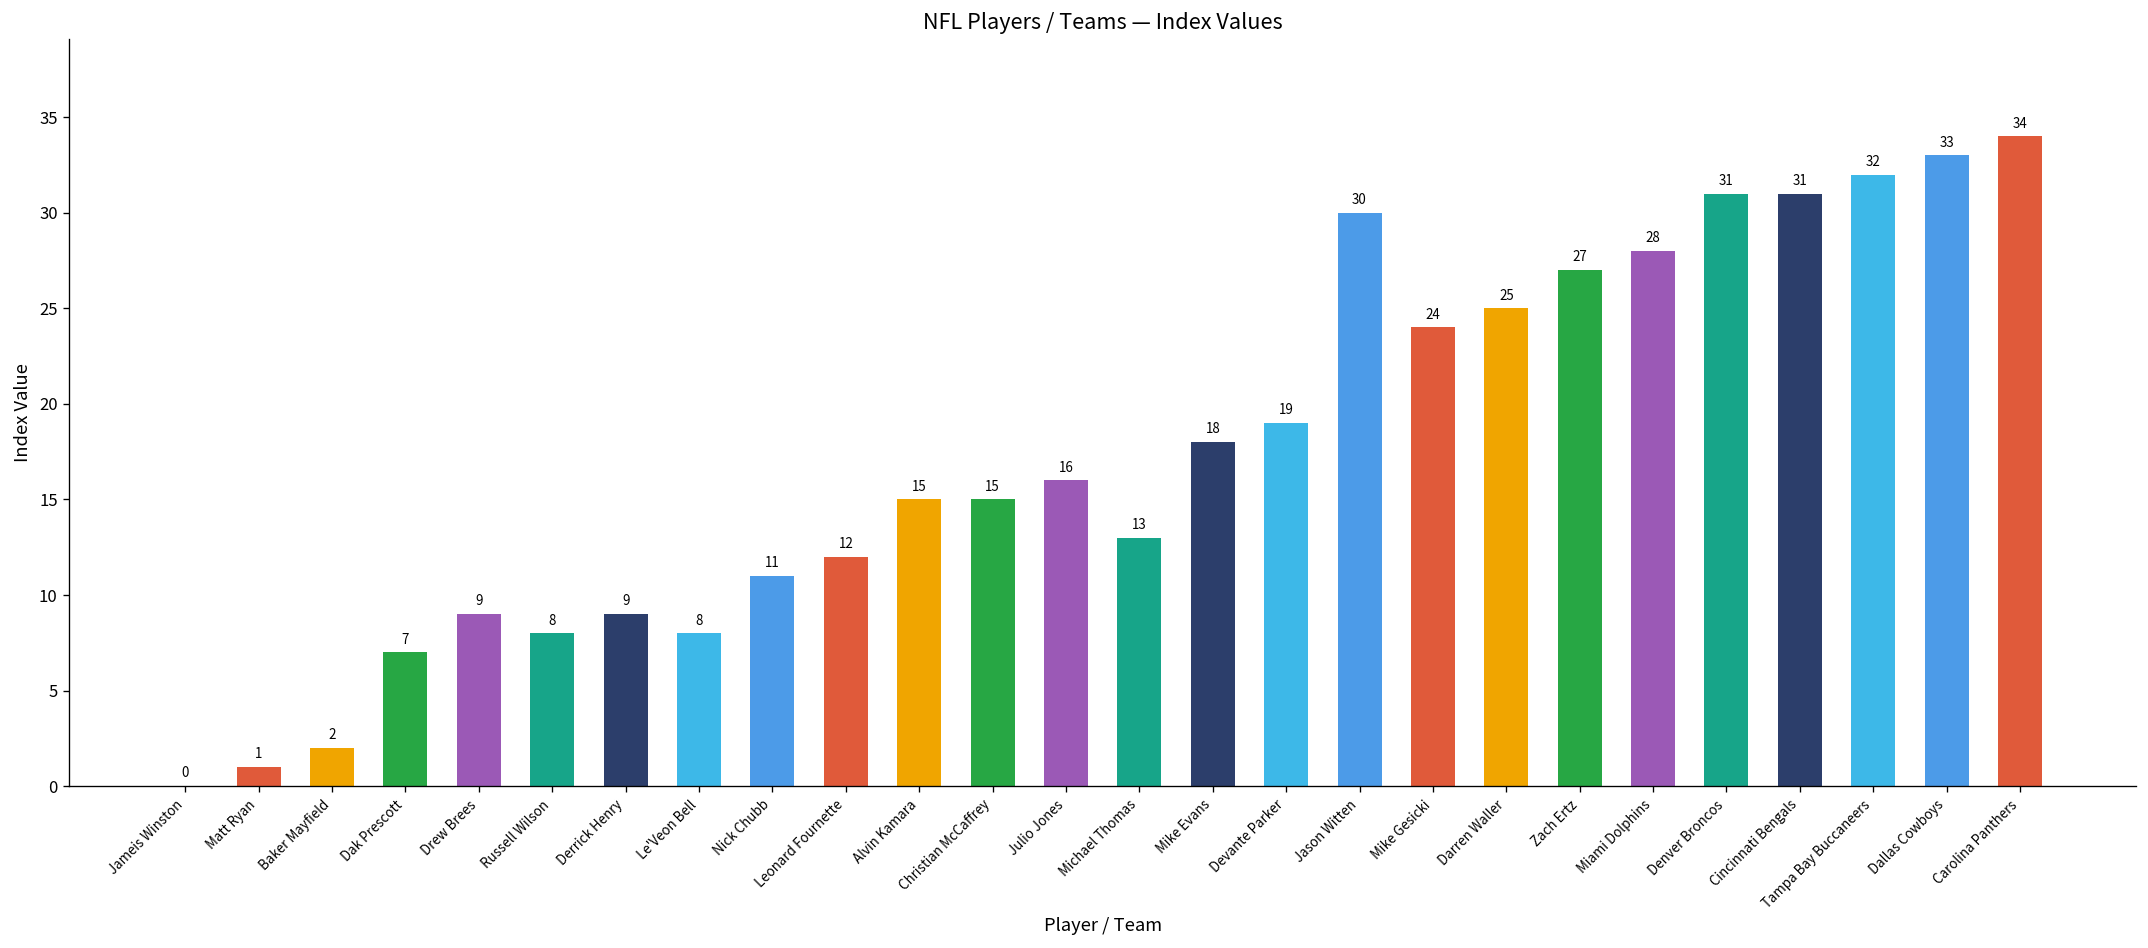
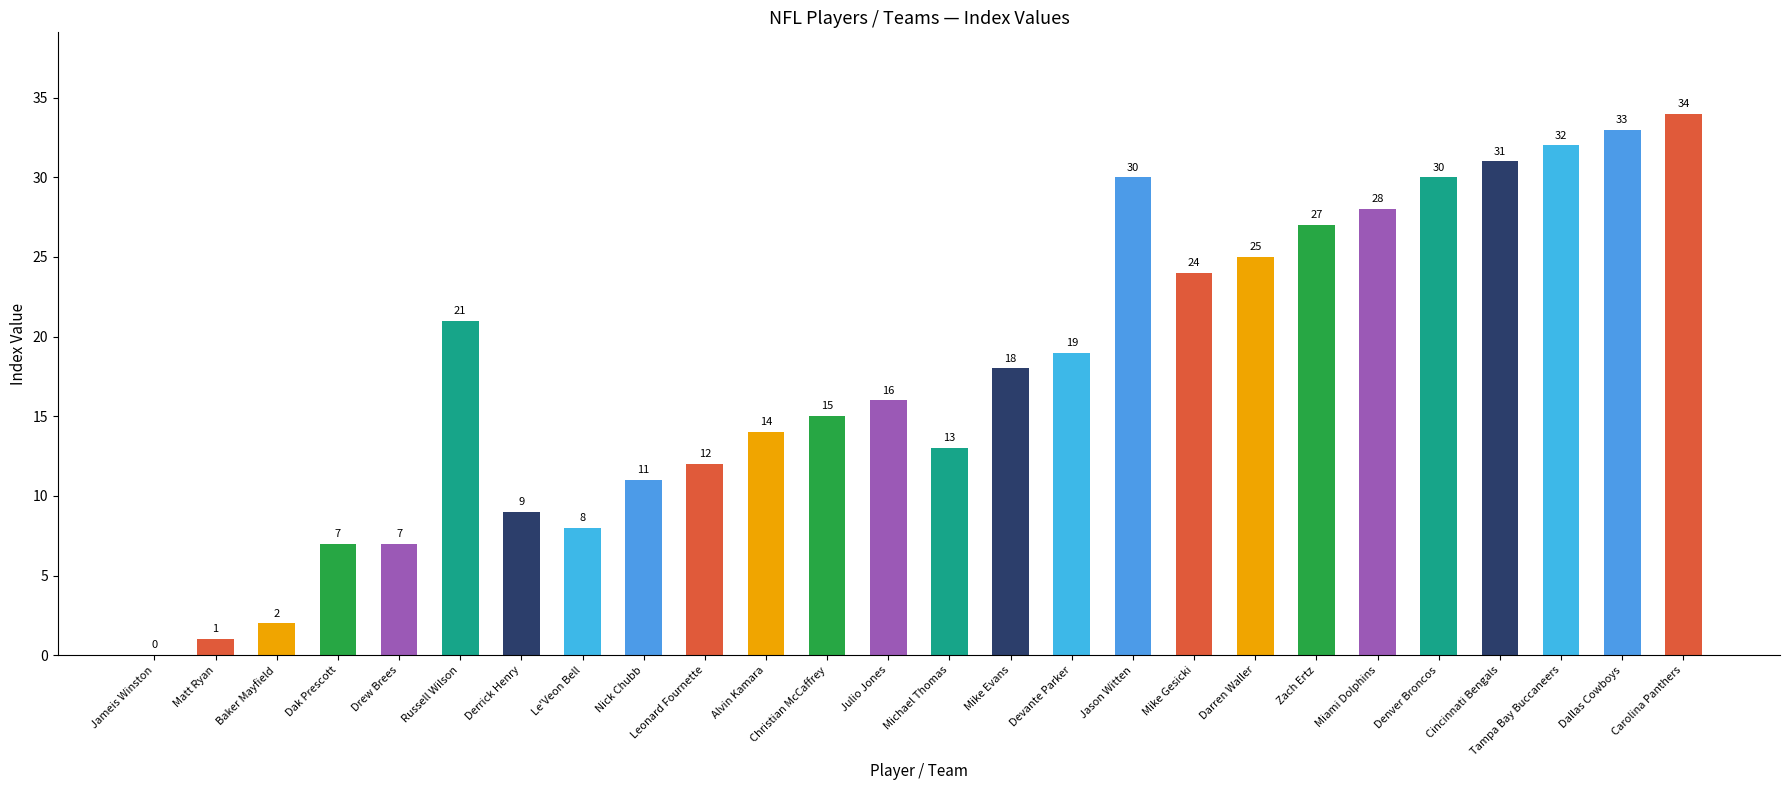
  {
    "Jameis Winston": 0,
    "Matt Ryan": 1,
    "Baker Mayfield": 2,
    "Dak Prescott": 7,
-   "Drew Brees": 9,
-   "Russell Wilson": 8,
+   "Drew Brees": 7,
+   "Russell Wilson": 21,
    "Derrick Henry": 9,
    "Le'Veon Bell": 8,
    "Nick Chubb": 11,
    "Leonard Fournette": 12,
-   "Alvin Kamara": 15,
+   "Alvin Kamara": 14,
    "Christian McCaffrey": 15,
    "Julio Jones": 16,
    "Michael Thomas": 13,
    "Mike Evans": 18,
    "Devante Parker": 19,
    "Jason Witten": 30,
    "Mike Gesicki": 24,
    "Darren Waller": 25,
    "Zach Ertz": 27,
    "Miami Dolphins": 28,
-   "Denver Broncos": 31,
+   "Denver Broncos": 30,
    "Cincinnati Bengals": 31,
    "Tampa Bay Buccaneers": 32,
    "Dallas Cowboys": 33,
    "Carolina Panthers": 34
  }
